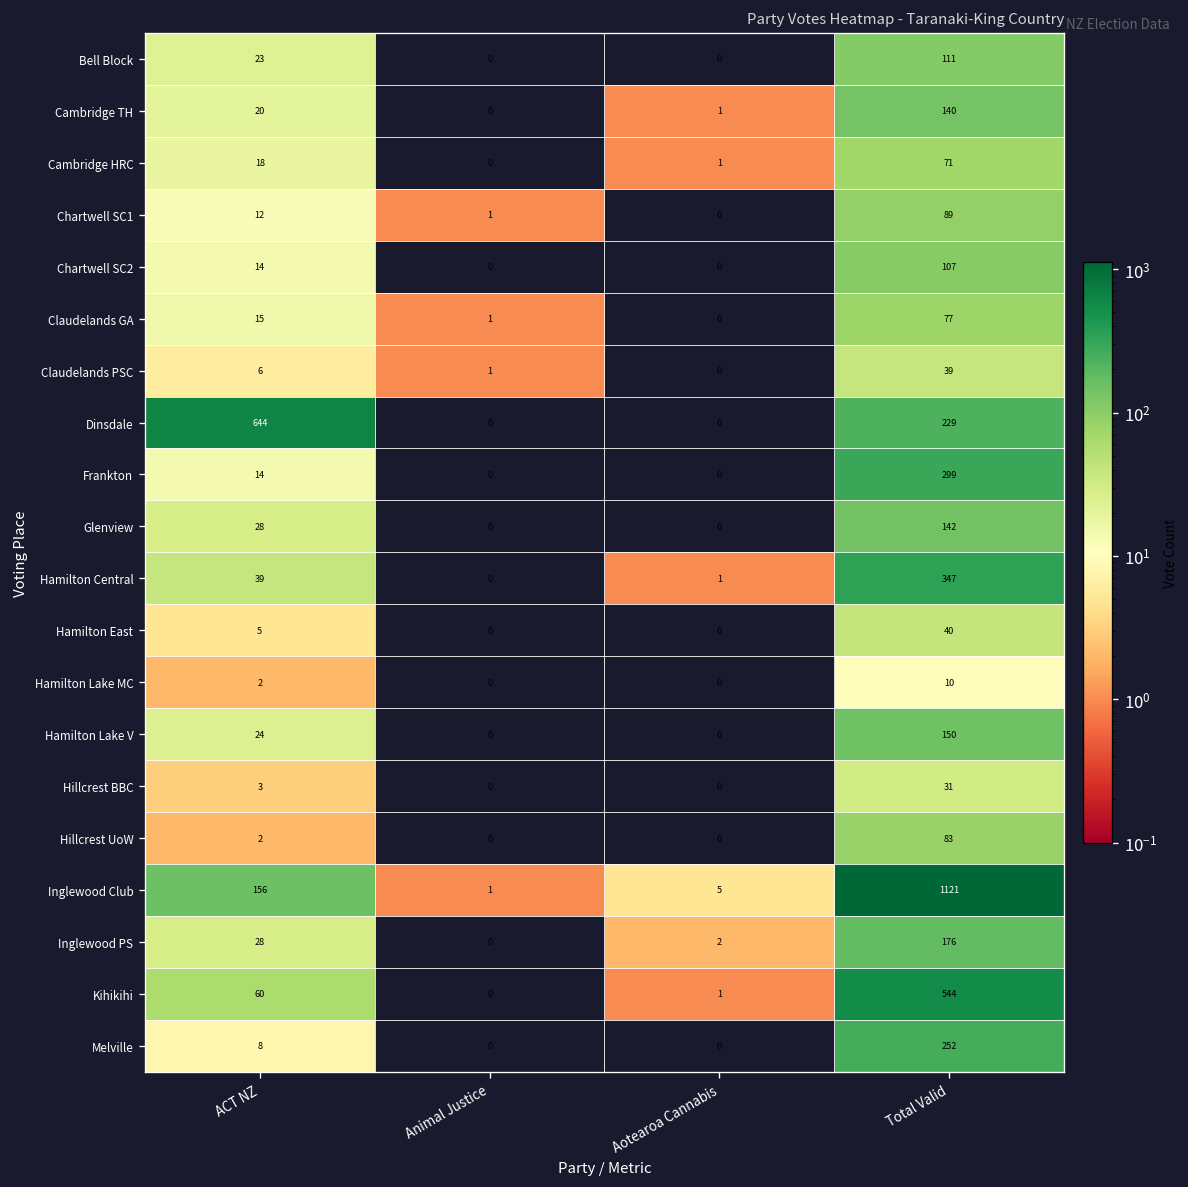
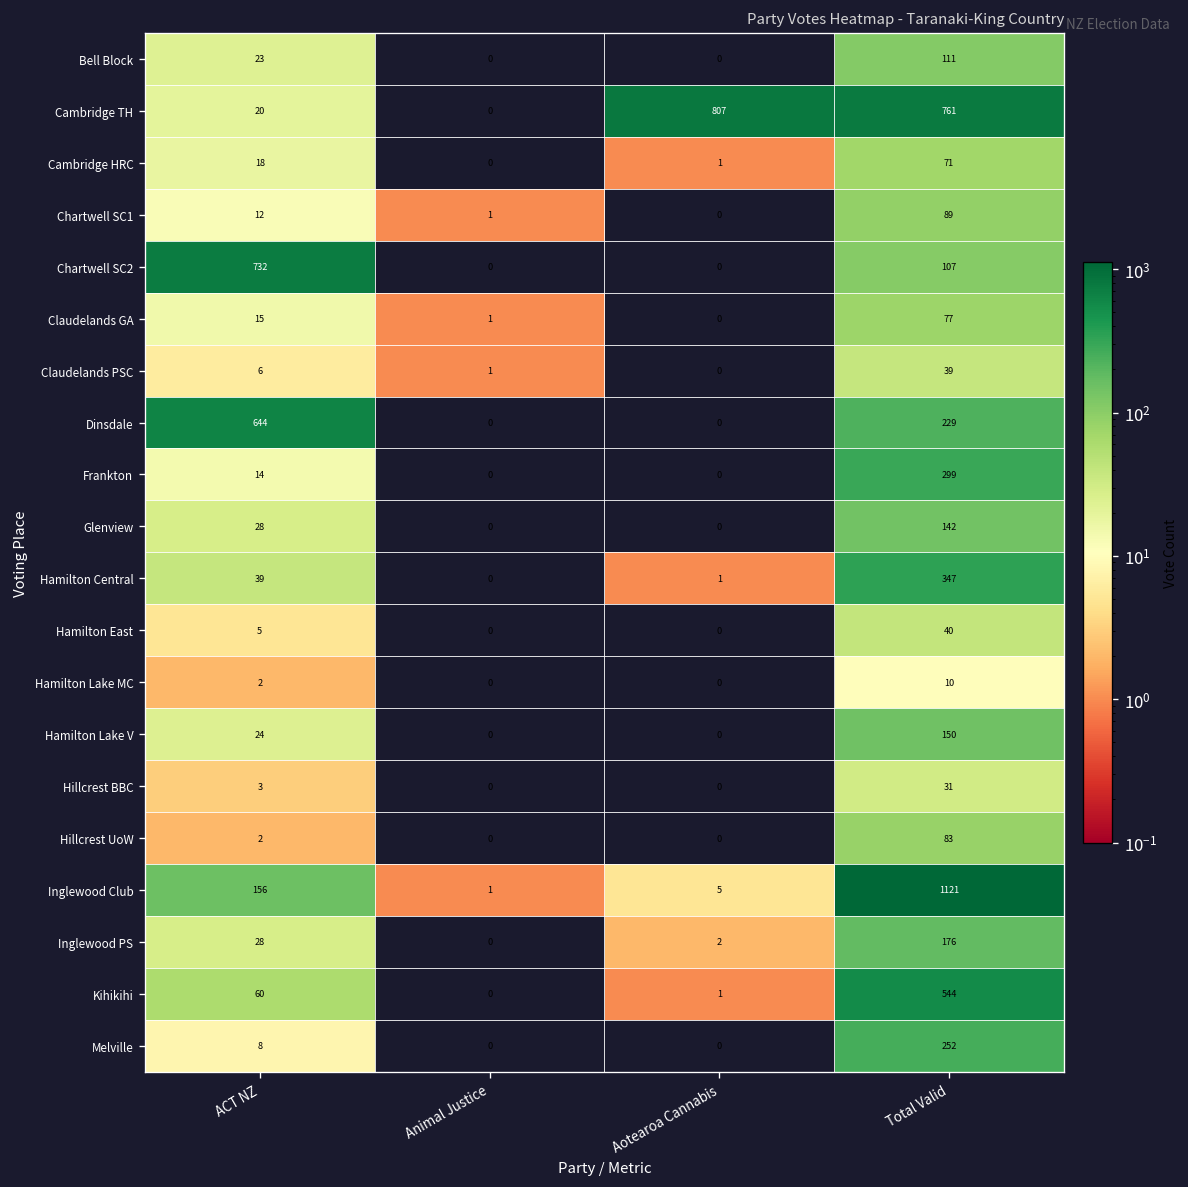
  {
    "Bell Block": {
      "ACT NZ": 23,
      "Total Valid": 111
    },
    "Cambridge TH": {
      "ACT NZ": 20,
-     "Aotearoa Cannabis": 1,
-     "Total Valid": 140
+     "Aotearoa Cannabis": 807,
+     "Total Valid": 761
    },
    "Cambridge HRC": {
      "ACT NZ": 18,
      "Aotearoa Cannabis": 1,
      "Total Valid": 71
    },
    "Chartwell SC1": {
      "ACT NZ": 12,
      "Animal Justice": 1,
      "Total Valid": 89
    },
    "Chartwell SC2": {
-     "ACT NZ": 14,
+     "ACT NZ": 732,
      "Total Valid": 107
    },
    "Claudelands GA": {
      "ACT NZ": 15,
      "Animal Justice": 1,
      "Total Valid": 77
    },
    "Claudelands PSC": {
      "ACT NZ": 6,
      "Animal Justice": 1,
      "Total Valid": 39
    },
    "Dinsdale": {
      "ACT NZ": 644,
      "Total Valid": 229
    },
    "Frankton": {
      "ACT NZ": 14,
      "Total Valid": 299
    },
    "Glenview": {
      "ACT NZ": 28,
      "Total Valid": 142
    },
    "Hamilton Central": {
      "ACT NZ": 39,
      "Aotearoa Cannabis": 1,
      "Total Valid": 347
    },
    "Hamilton East": {
      "ACT NZ": 5,
      "Total Valid": 40
    },
    "Hamilton Lake MC": {
      "ACT NZ": 2,
      "Total Valid": 10
    },
    "Hamilton Lake V": {
      "ACT NZ": 24,
      "Total Valid": 150
    },
    "Hillcrest BBC": {
      "ACT NZ": 3,
      "Total Valid": 31
    },
    "Hillcrest UoW": {
      "ACT NZ": 2,
      "Total Valid": 83
    },
    "Inglewood Club": {
      "ACT NZ": 156,
      "Animal Justice": 1,
      "Aotearoa Cannabis": 5,
      "Total Valid": 1121
    },
    "Inglewood PS": {
      "ACT NZ": 28,
      "Aotearoa Cannabis": 2,
      "Total Valid": 176
    },
    "Kihikihi": {
      "ACT NZ": 60,
      "Aotearoa Cannabis": 1,
      "Total Valid": 544
    },
    "Melville": {
      "ACT NZ": 8,
      "Total Valid": 252
    }
  }
